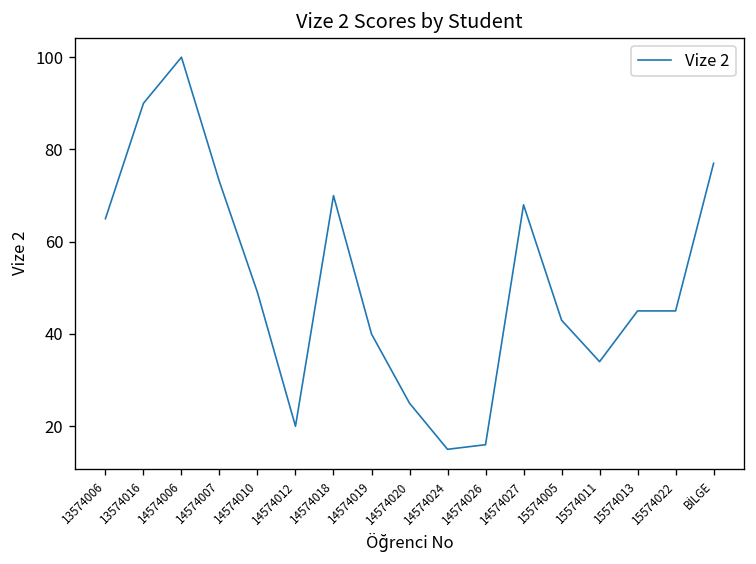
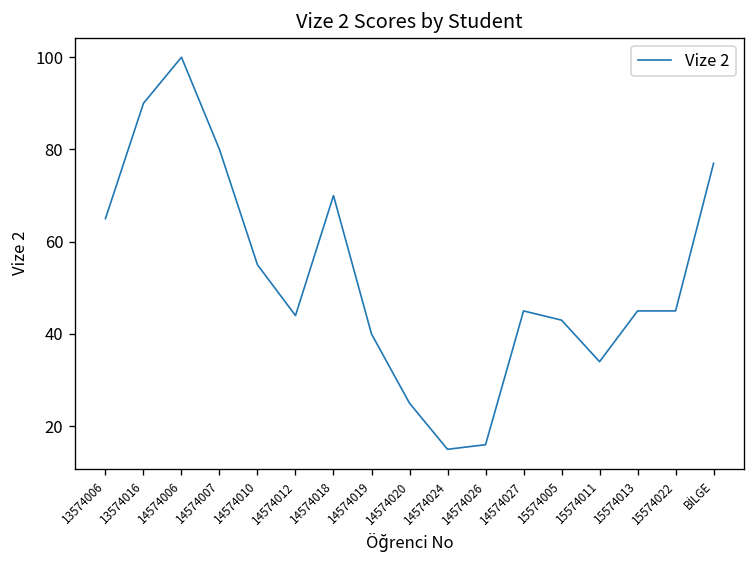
  {
    "13574006": 65,
    "13574016": 90,
    "14574006": 100,
-   "14574007": 73,
-   "14574010": 49,
-   "14574012": 20,
+   "14574007": 80,
+   "14574010": 55,
+   "14574012": 44,
    "14574018": 70,
    "14574019": 40,
    "14574020": 25,
    "14574024": 15,
    "14574026": 16,
-   "14574027": 68,
+   "14574027": 45,
    "15574005": 43,
    "15574011": 34,
    "15574013": 45,
    "15574022": 45,
    "BİLGE": 77
  }
